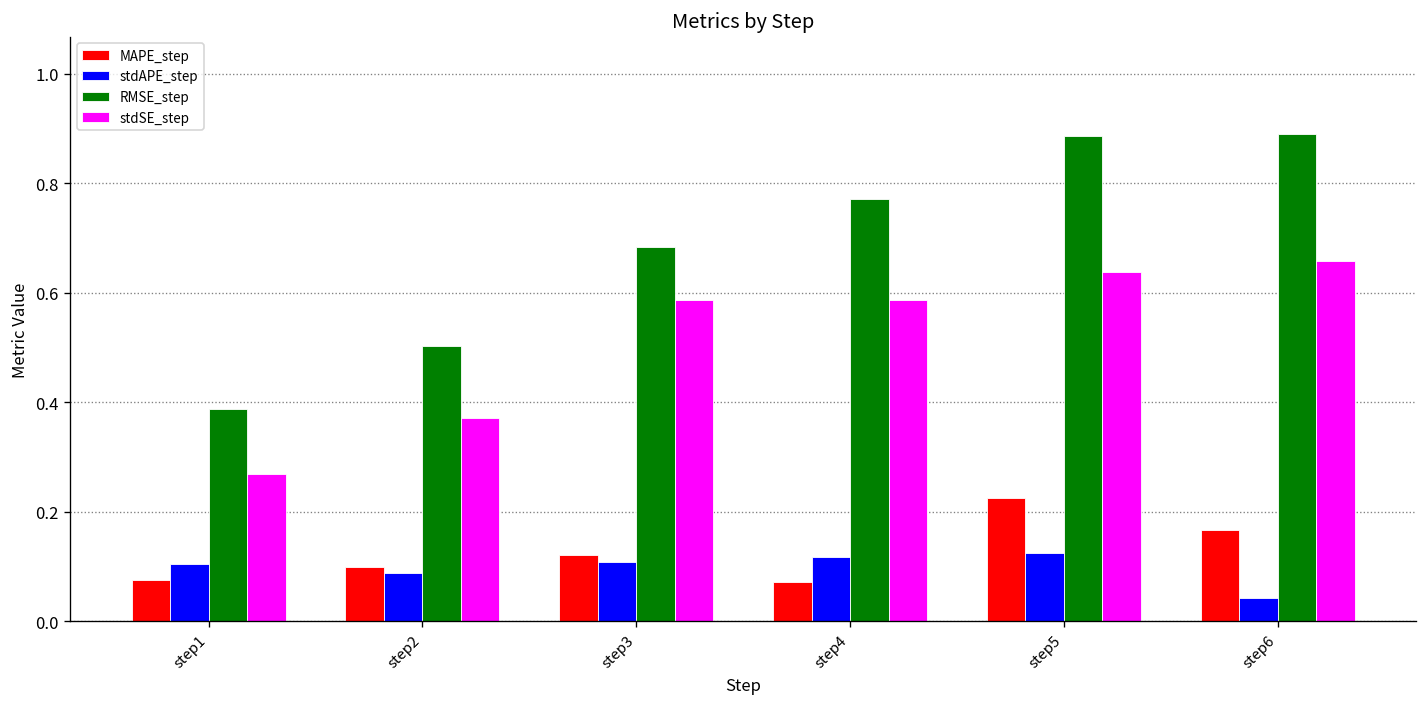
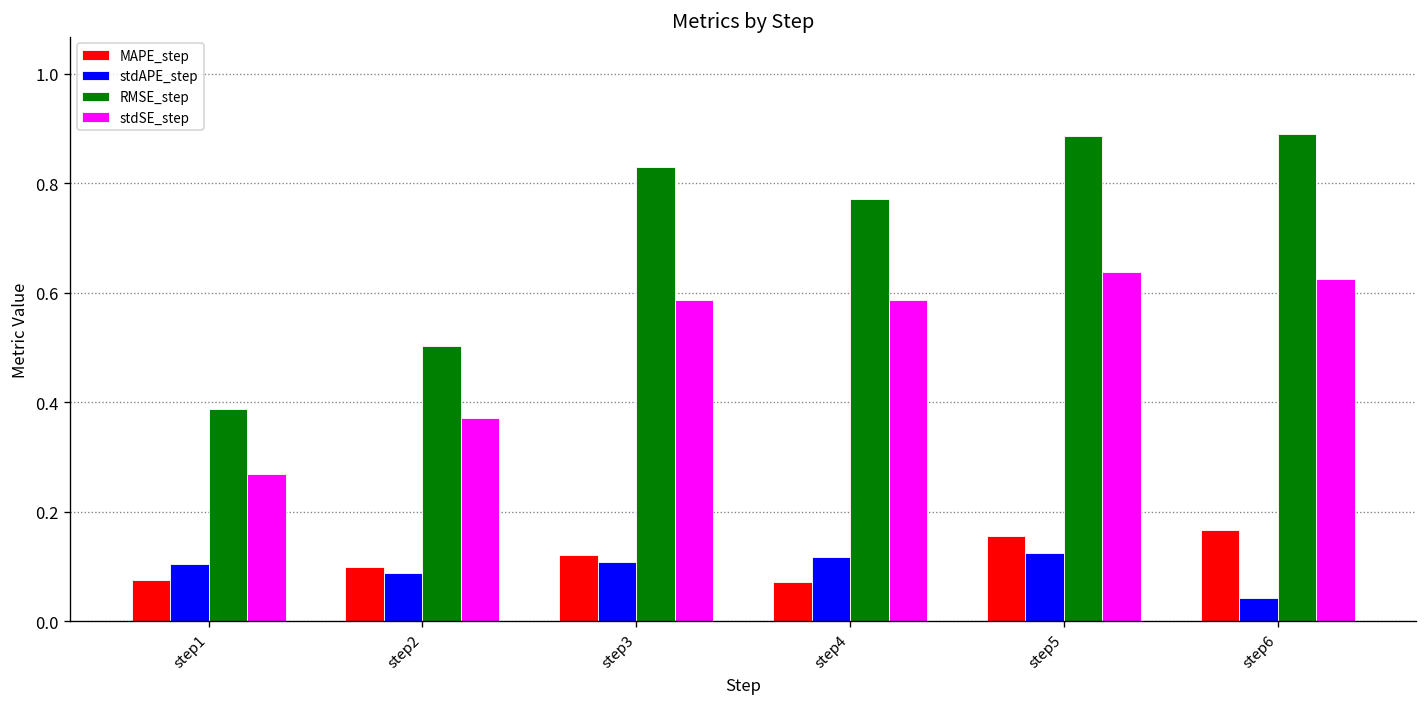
  {
    "MAPE_step": {
      "step1": 0.08,
      "step2": 0.10,
      "step3": 0.12,
      "step4": 0.07,
-     "step5": 0.23,
+     "step5": 0.16,
      "step6": 0.17
    },
    "stdAPE_step": {
      "step1": 0.11,
      "step2": 0.09,
      "step3": 0.11,
      "step4": 0.12,
      "step5": 0.13,
      "step6": 0.04
    },
    "RMSE_step": {
      "step1": 0.39,
      "step2": 0.50,
-     "step3": 0.68,
+     "step3": 0.83,
      "step4": 0.77,
      "step5": 0.89,
      "step6": 0.89
    },
    "stdSE_step": {
      "step1": 0.27,
      "step2": 0.37,
      "step3": 0.59,
      "step4": 0.59,
      "step5": 0.64,
-     "step6": 0.66
+     "step6": 0.63
    }
  }
